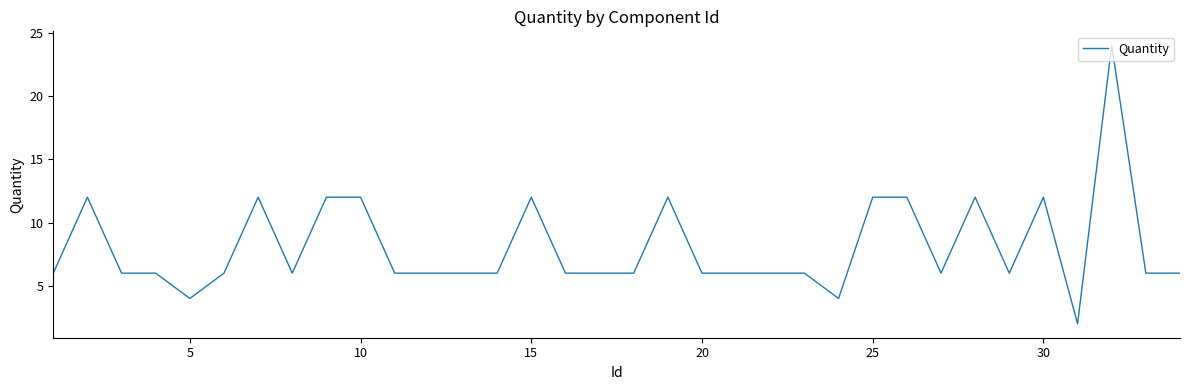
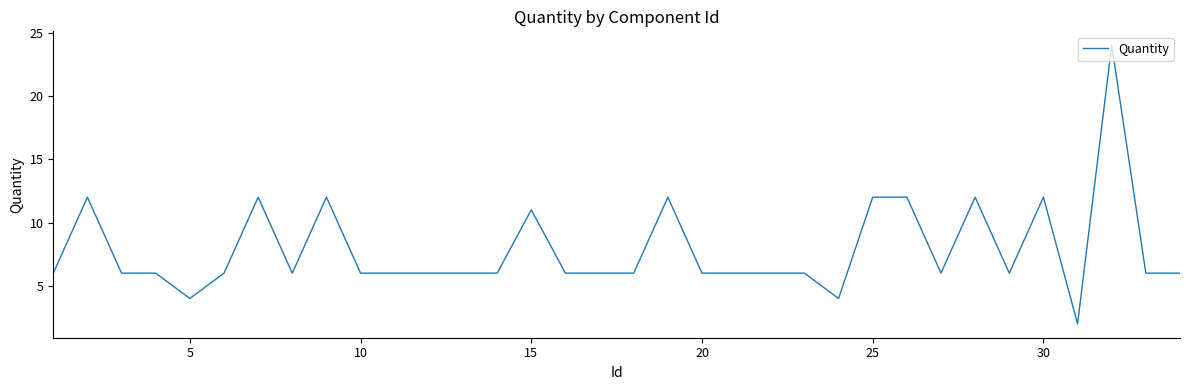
  {
    "5": 4,
-   "10": 12,
-   "15": 12,
+   "10": 6,
+   "15": 11,
    "20": 6,
    "25": 12,
    "30": 12
  }
